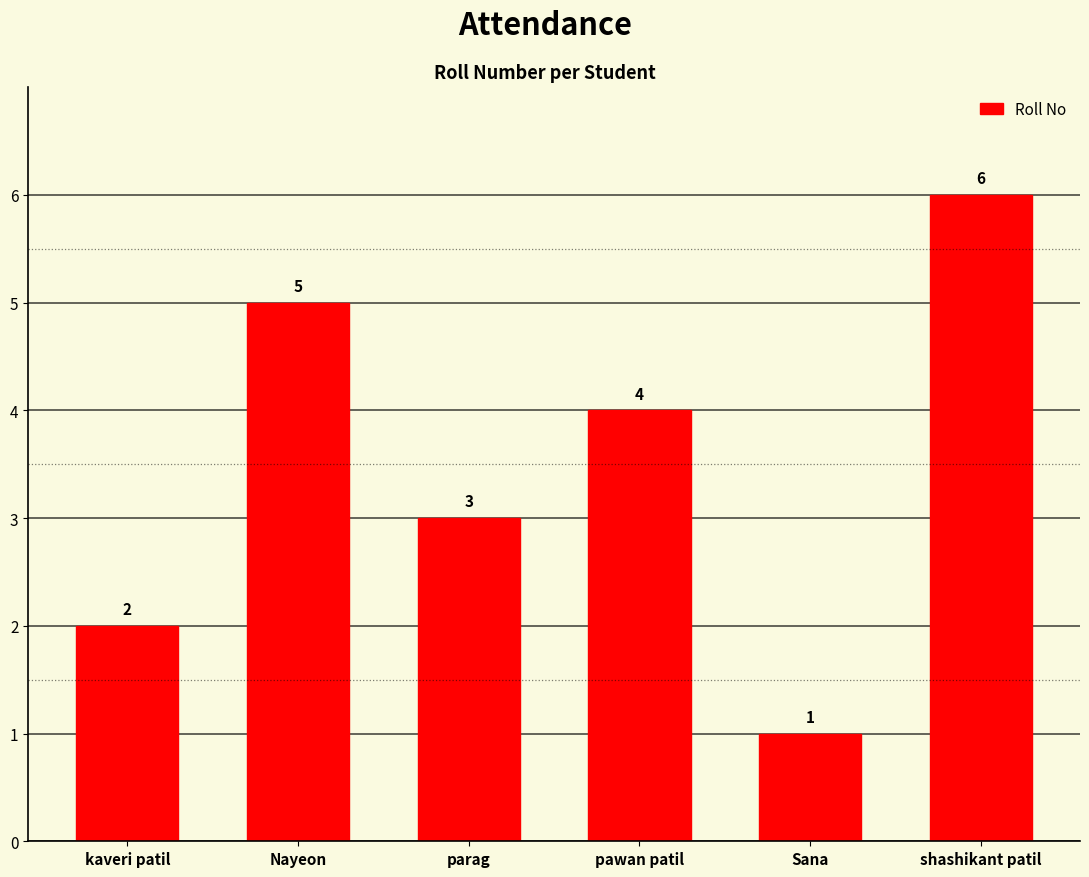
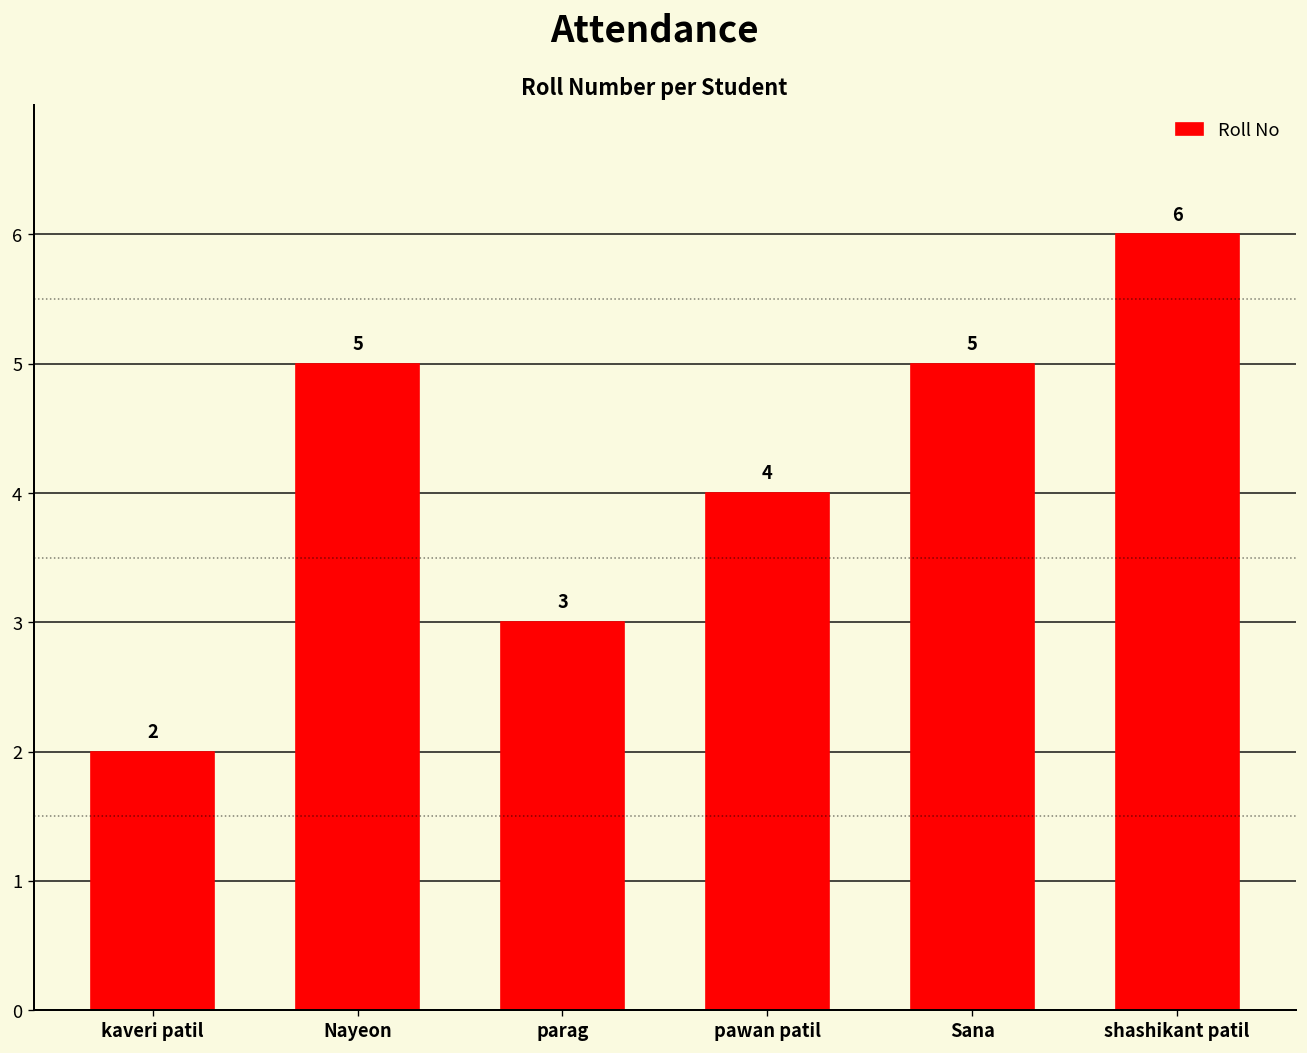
  {
    "kaveri patil": 2,
    "Nayeon": 5,
    "parag": 3,
    "pawan patil": 4,
-   "Sana": 1,
+   "Sana": 5,
    "shashikant patil": 6
  }
